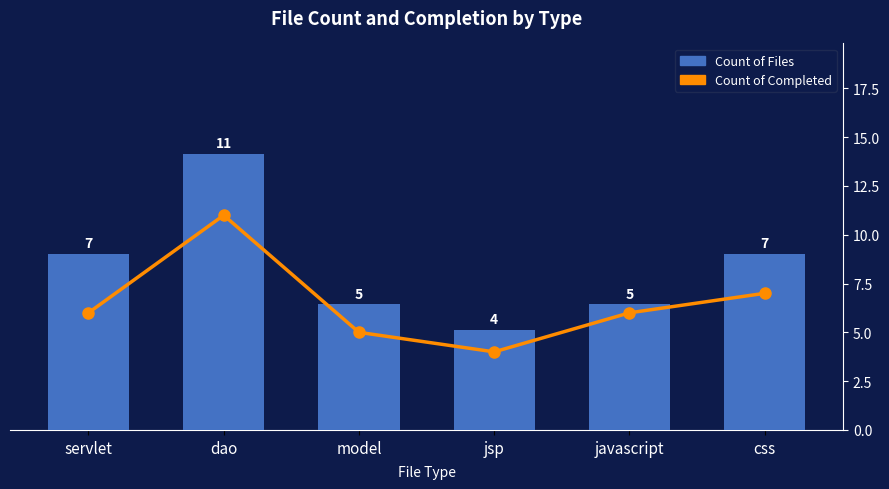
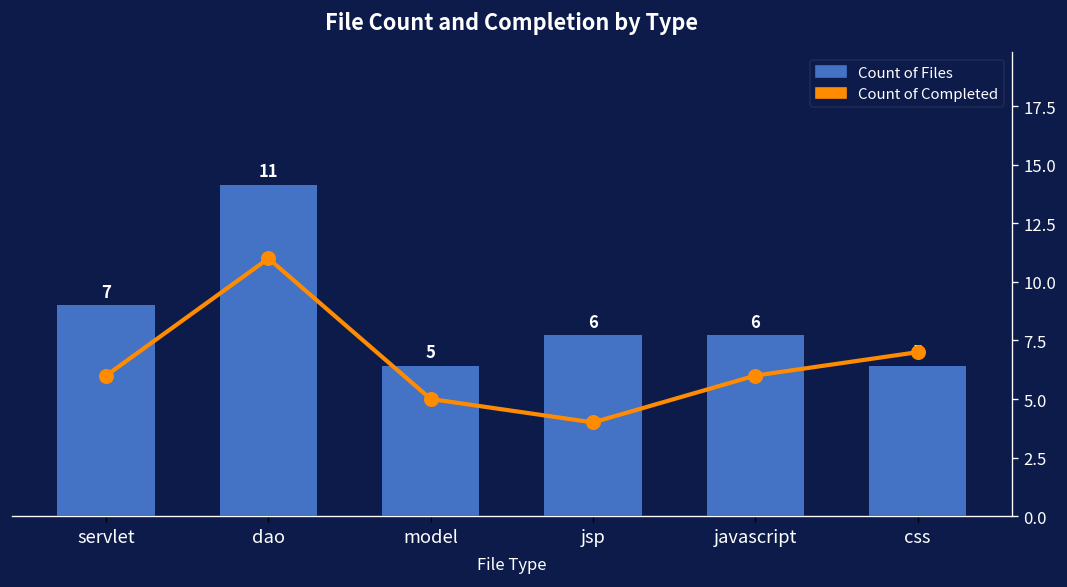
  {
    "Count of Files": {
      "servlet": 7,
      "dao": 11,
      "model": 5,
-     "jsp": 4,
-     "javascript": 5,
-     "css": 7
+     "jsp": 6,
+     "javascript": 6,
+     "css": 5
    }
  }
